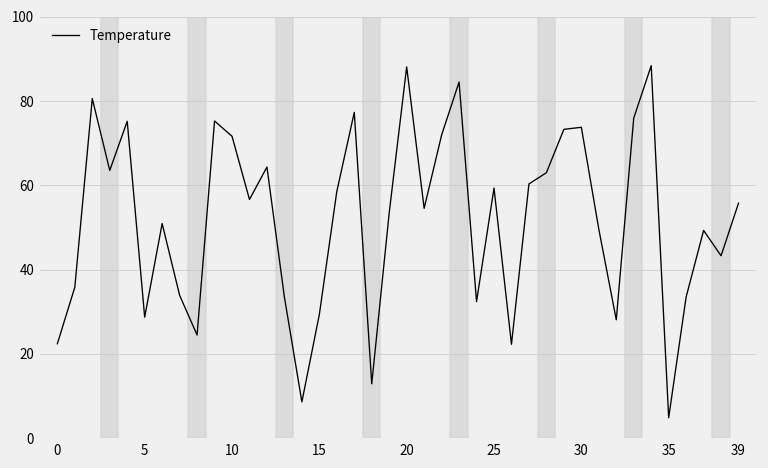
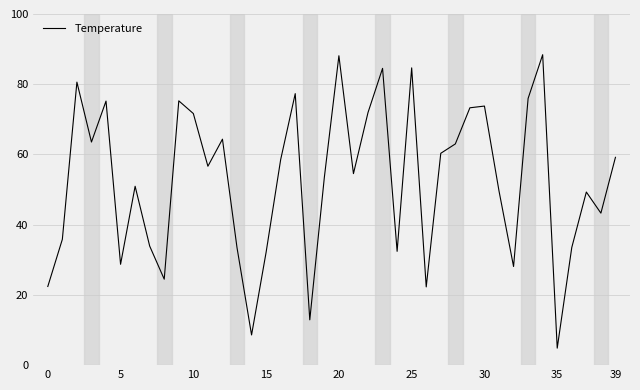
  {
    "0": 22,
    "5": 29,
    "10": 72,
-   "15": 29,
+   "15": 32,
    "20": 88,
-   "25": 59,
+   "25": 85,
    "30": 74,
    "35": 5,
-   "39": 56
+   "39": 59
  }
